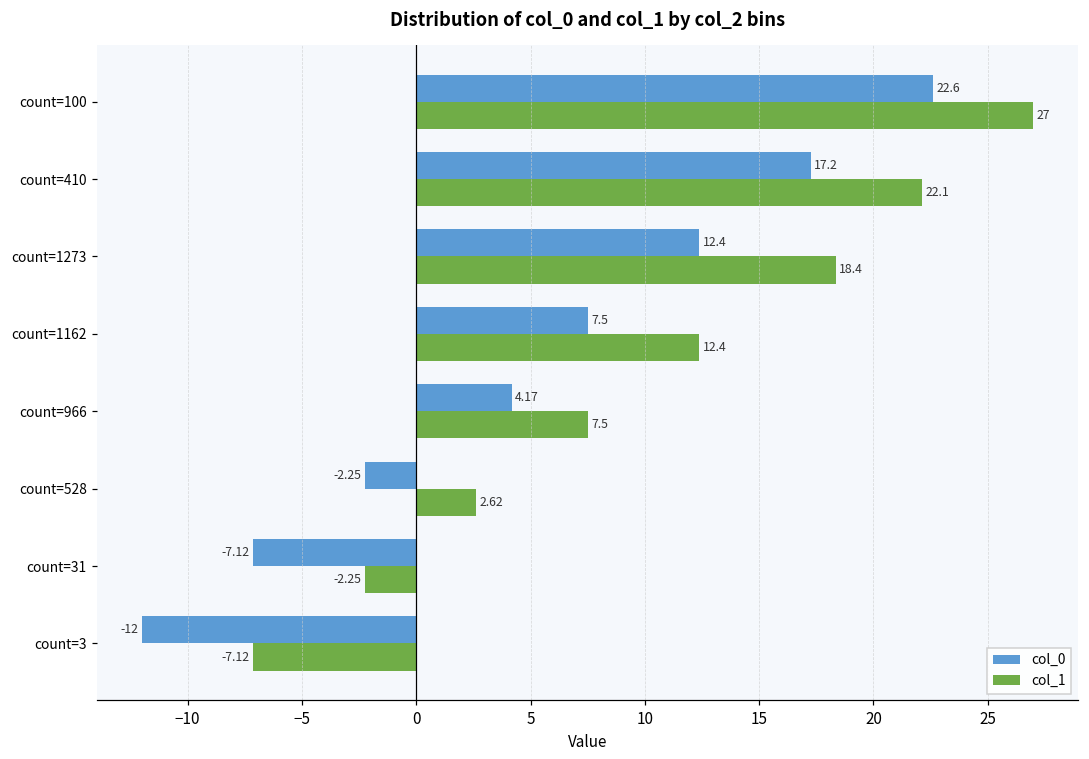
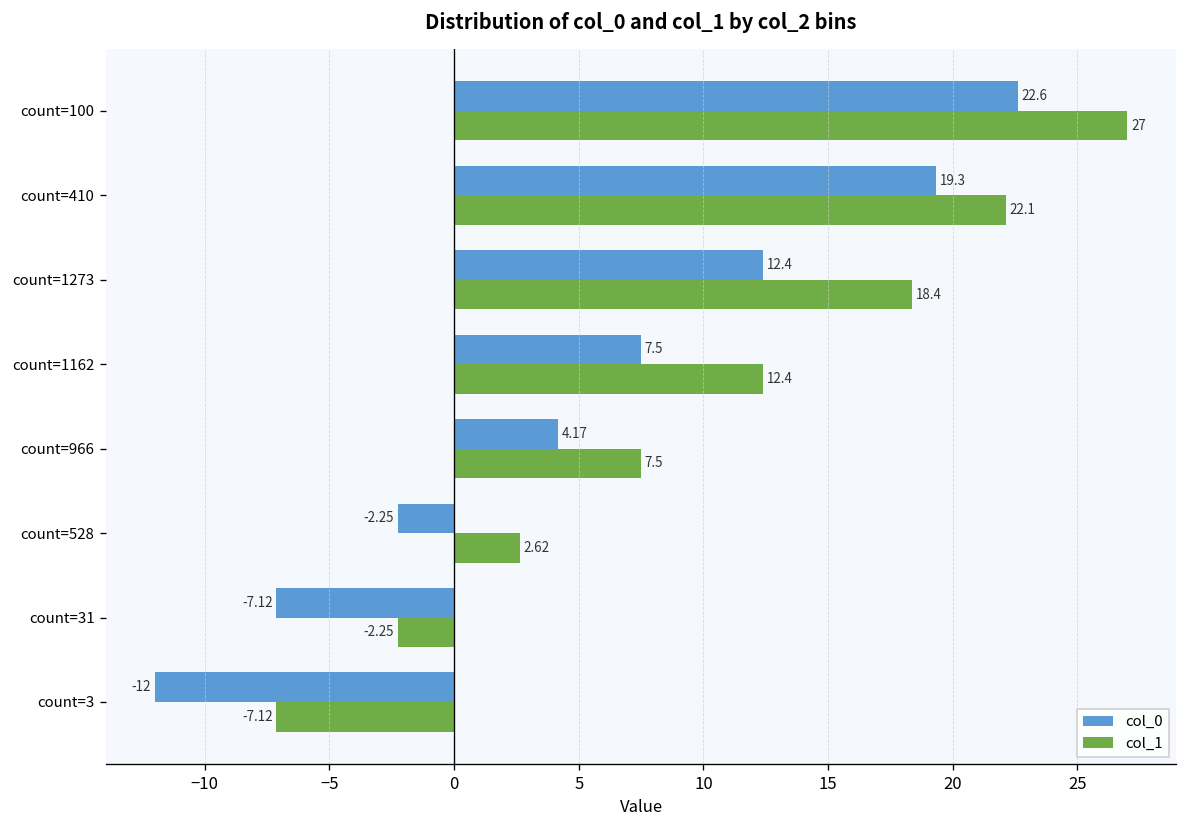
  {
    "col_0": {
      "count=100": 22.6,
-     "count=410": 17.2,
+     "count=410": 19.3,
      "count=1273": 12.4,
      "count=1162": 7.5,
      "count=966": 4.17,
      "count=528": -2.25,
      "count=31": -7.12,
      "count=3": -12
    },
    "col_1": {
      "count=100": 27,
      "count=410": 22.1,
      "count=1273": 18.4,
      "count=1162": 12.4,
      "count=966": 7.5,
      "count=528": 2.62,
      "count=31": -2.25,
      "count=3": -7.12
    }
  }
